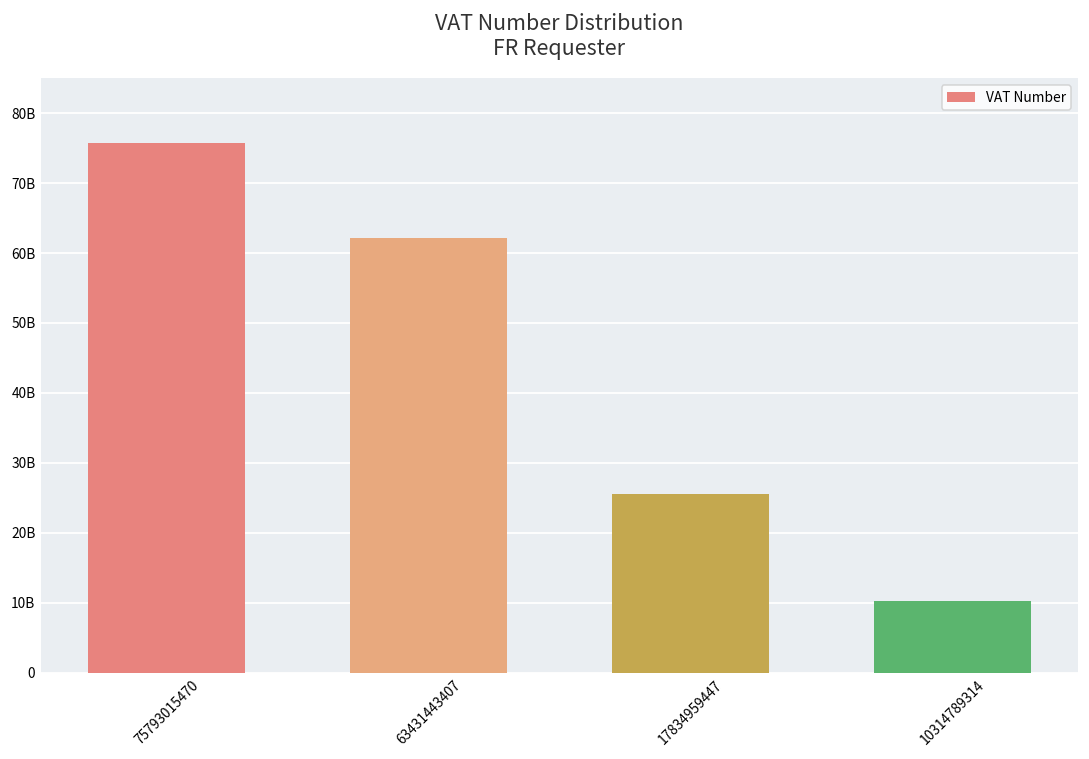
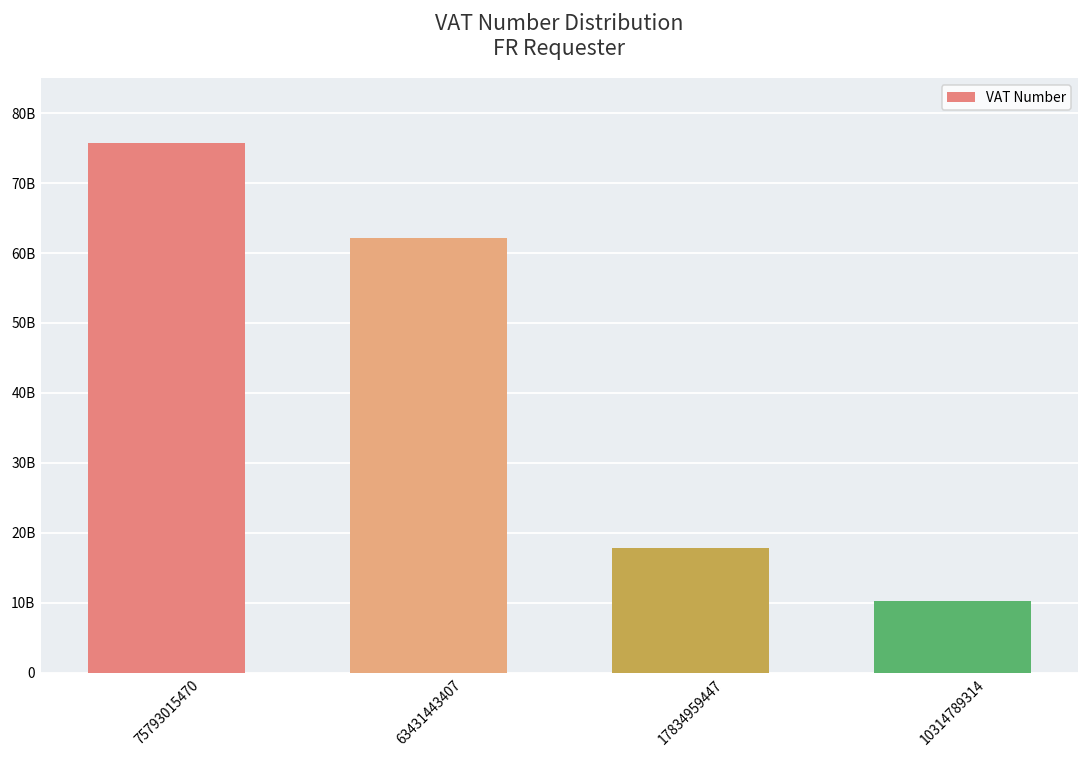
  {
    "75793015470": 76000000000,
    "63431443407": 62000000000,
-   "17834959447": 26000000000,
+   "17834959447": 18000000000,
    "10314789314": 10000000000
  }
